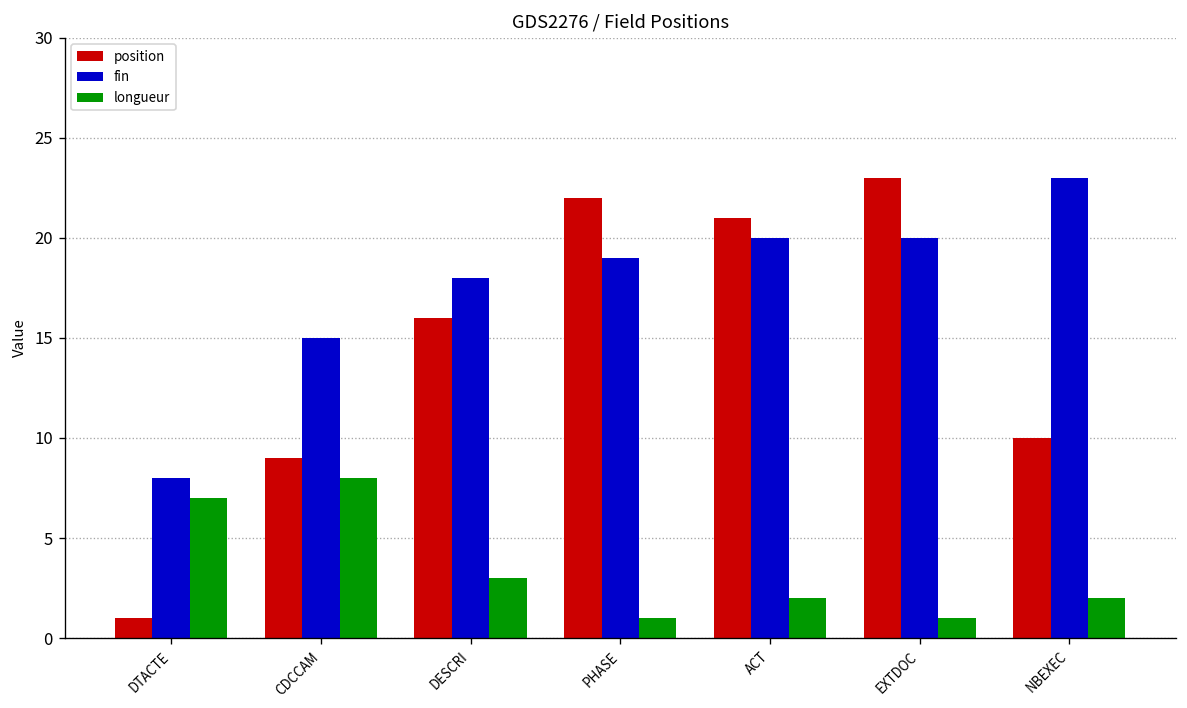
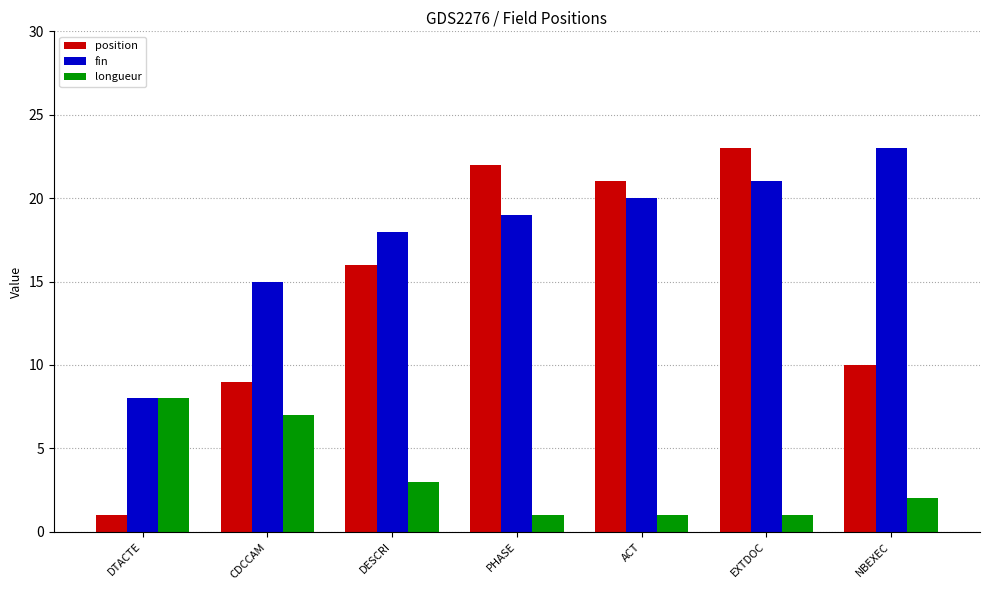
  {
    "position": {
      "DTACTE": 1,
      "CDCCAM": 9,
      "DESCRI": 16,
      "PHASE": 22,
      "ACT": 21,
      "EXTDOC": 23,
      "NBEXEC": 10
    },
    "fin": {
      "DTACTE": 8,
      "CDCCAM": 15,
      "DESCRI": 18,
      "PHASE": 19,
      "ACT": 20,
-     "EXTDOC": 20,
+     "EXTDOC": 21,
      "NBEXEC": 23
    },
    "longueur": {
-     "DTACTE": 7,
-     "CDCCAM": 8,
+     "DTACTE": 8,
+     "CDCCAM": 7,
      "DESCRI": 3,
      "PHASE": 1,
-     "ACT": 2,
+     "ACT": 1,
      "EXTDOC": 1,
      "NBEXEC": 2
    }
  }
